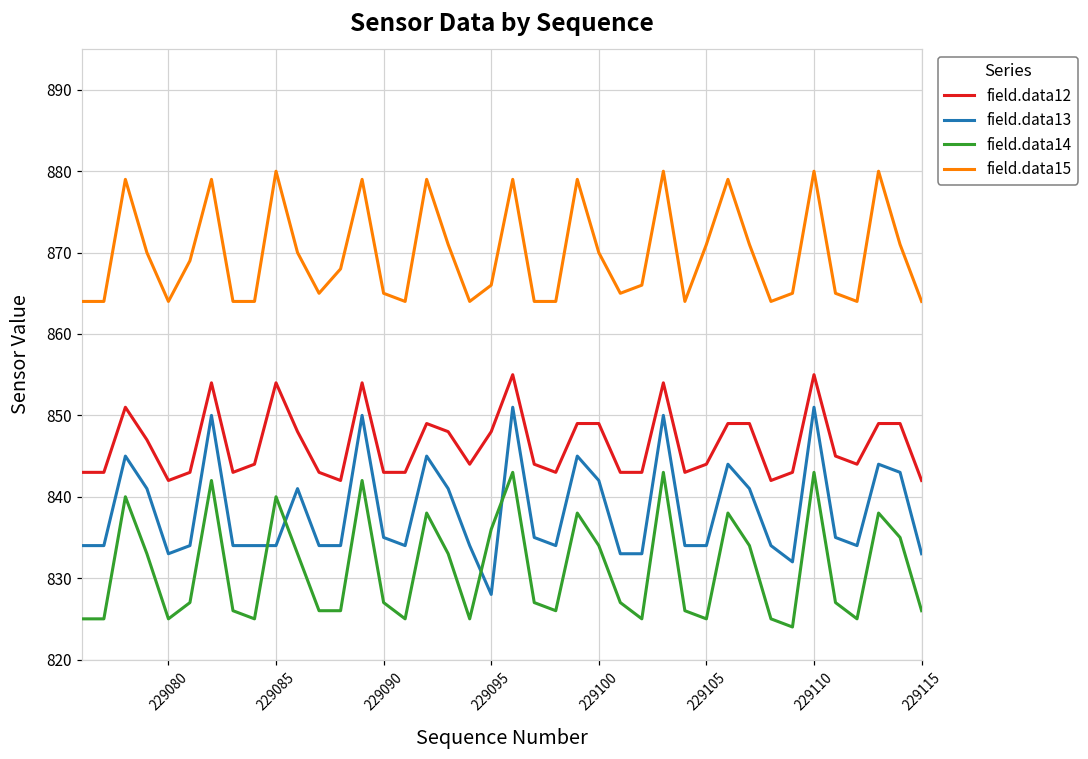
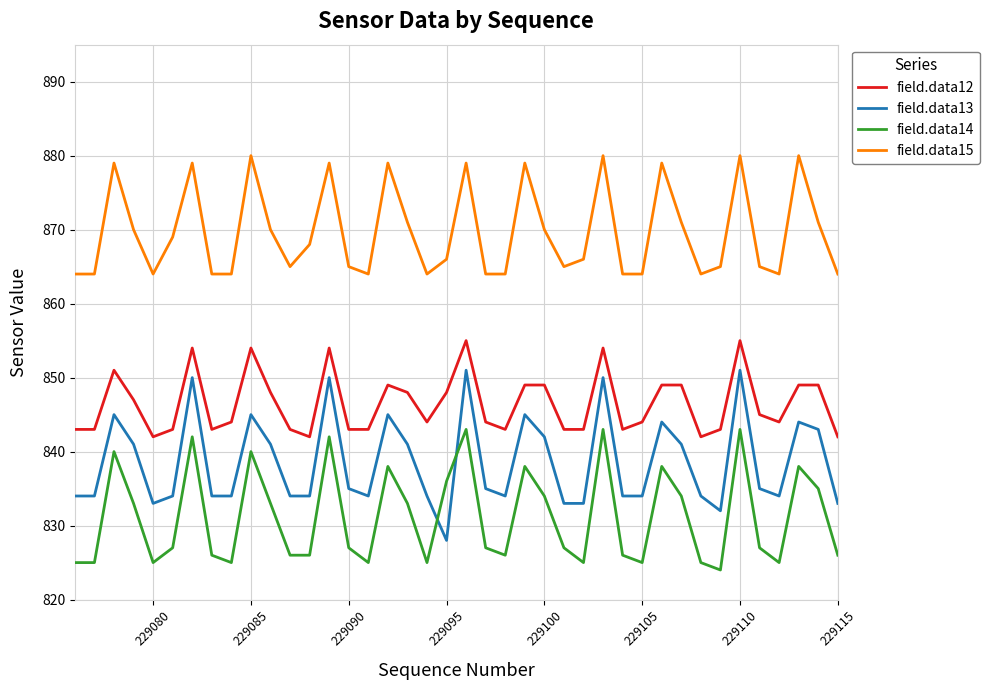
  {
    "field.data12": {
      "229080": 842,
      "229085": 854,
      "229090": 843,
      "229095": 848,
      "229100": 849,
      "229105": 844,
      "229110": 855,
      "229115": 842
    },
    "field.data13": {
      "229080": 833,
-     "229085": 834,
+     "229085": 845,
      "229090": 835,
      "229095": 828,
      "229100": 842,
      "229105": 834,
      "229110": 851,
      "229115": 833
    },
    "field.data14": {
      "229080": 825,
      "229085": 840,
      "229090": 827,
      "229095": 836,
      "229100": 834,
      "229105": 825,
      "229110": 843,
      "229115": 826
    },
    "field.data15": {
      "229080": 864,
      "229085": 880,
      "229090": 865,
      "229095": 866,
      "229100": 870,
-     "229105": 871,
+     "229105": 864,
      "229110": 880,
      "229115": 864
    }
  }
